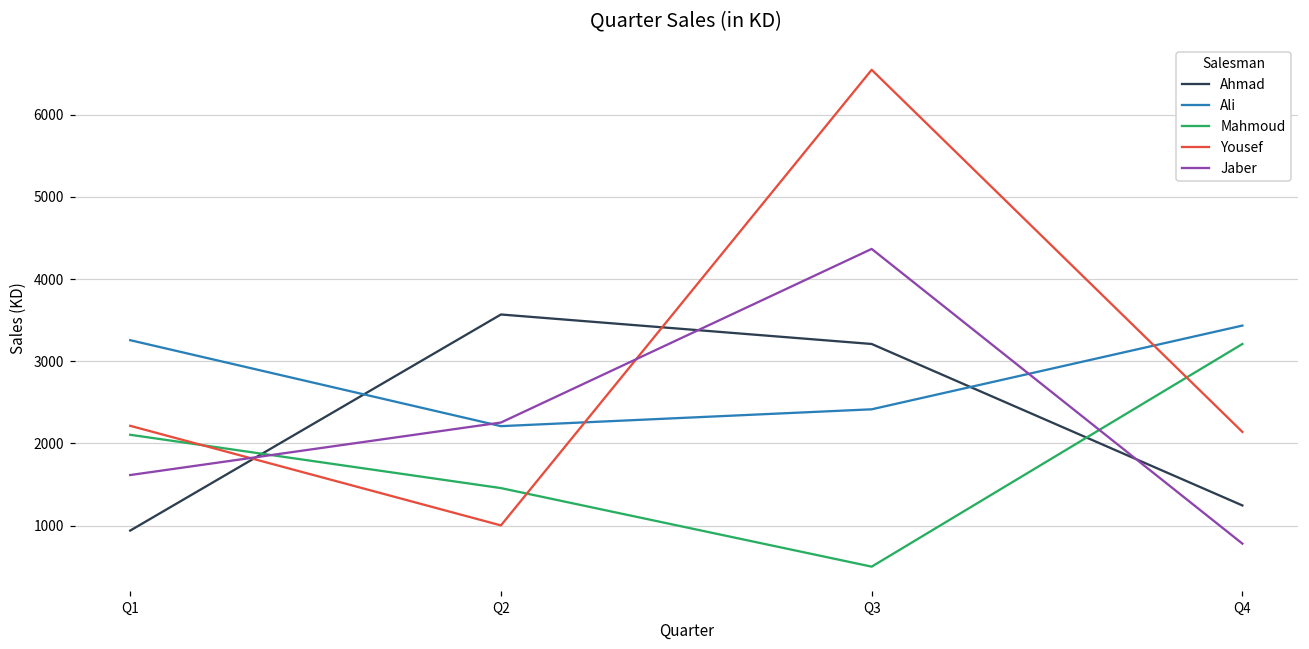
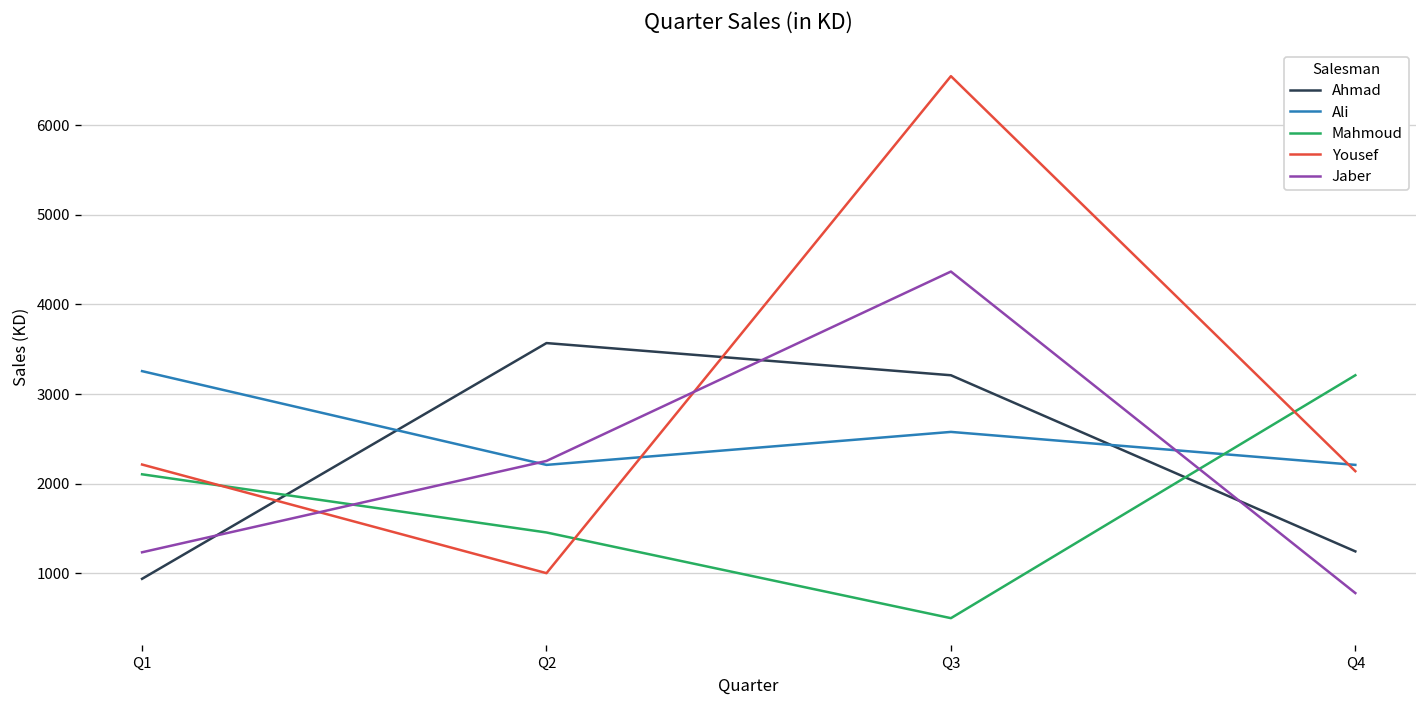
  {
    "Ahmad": {
      "Q1": 900,
      "Q2": 3600,
      "Q3": 3200,
      "Q4": 1200
    },
    "Ali": {
      "Q1": 3300,
      "Q2": 2200,
-     "Q3": 2400,
-     "Q4": 3400
+     "Q3": 2600,
+     "Q4": 2200
    },
    "Mahmoud": {
      "Q1": 2100,
      "Q2": 1500,
      "Q3": 500,
      "Q4": 3200
    },
    "Yousef": {
      "Q1": 2200,
      "Q2": 1000,
      "Q3": 6500,
      "Q4": 2100
    },
    "Jaber": {
-     "Q1": 1600,
+     "Q1": 1200,
      "Q2": 2300,
      "Q3": 4400,
      "Q4": 800
    }
  }
